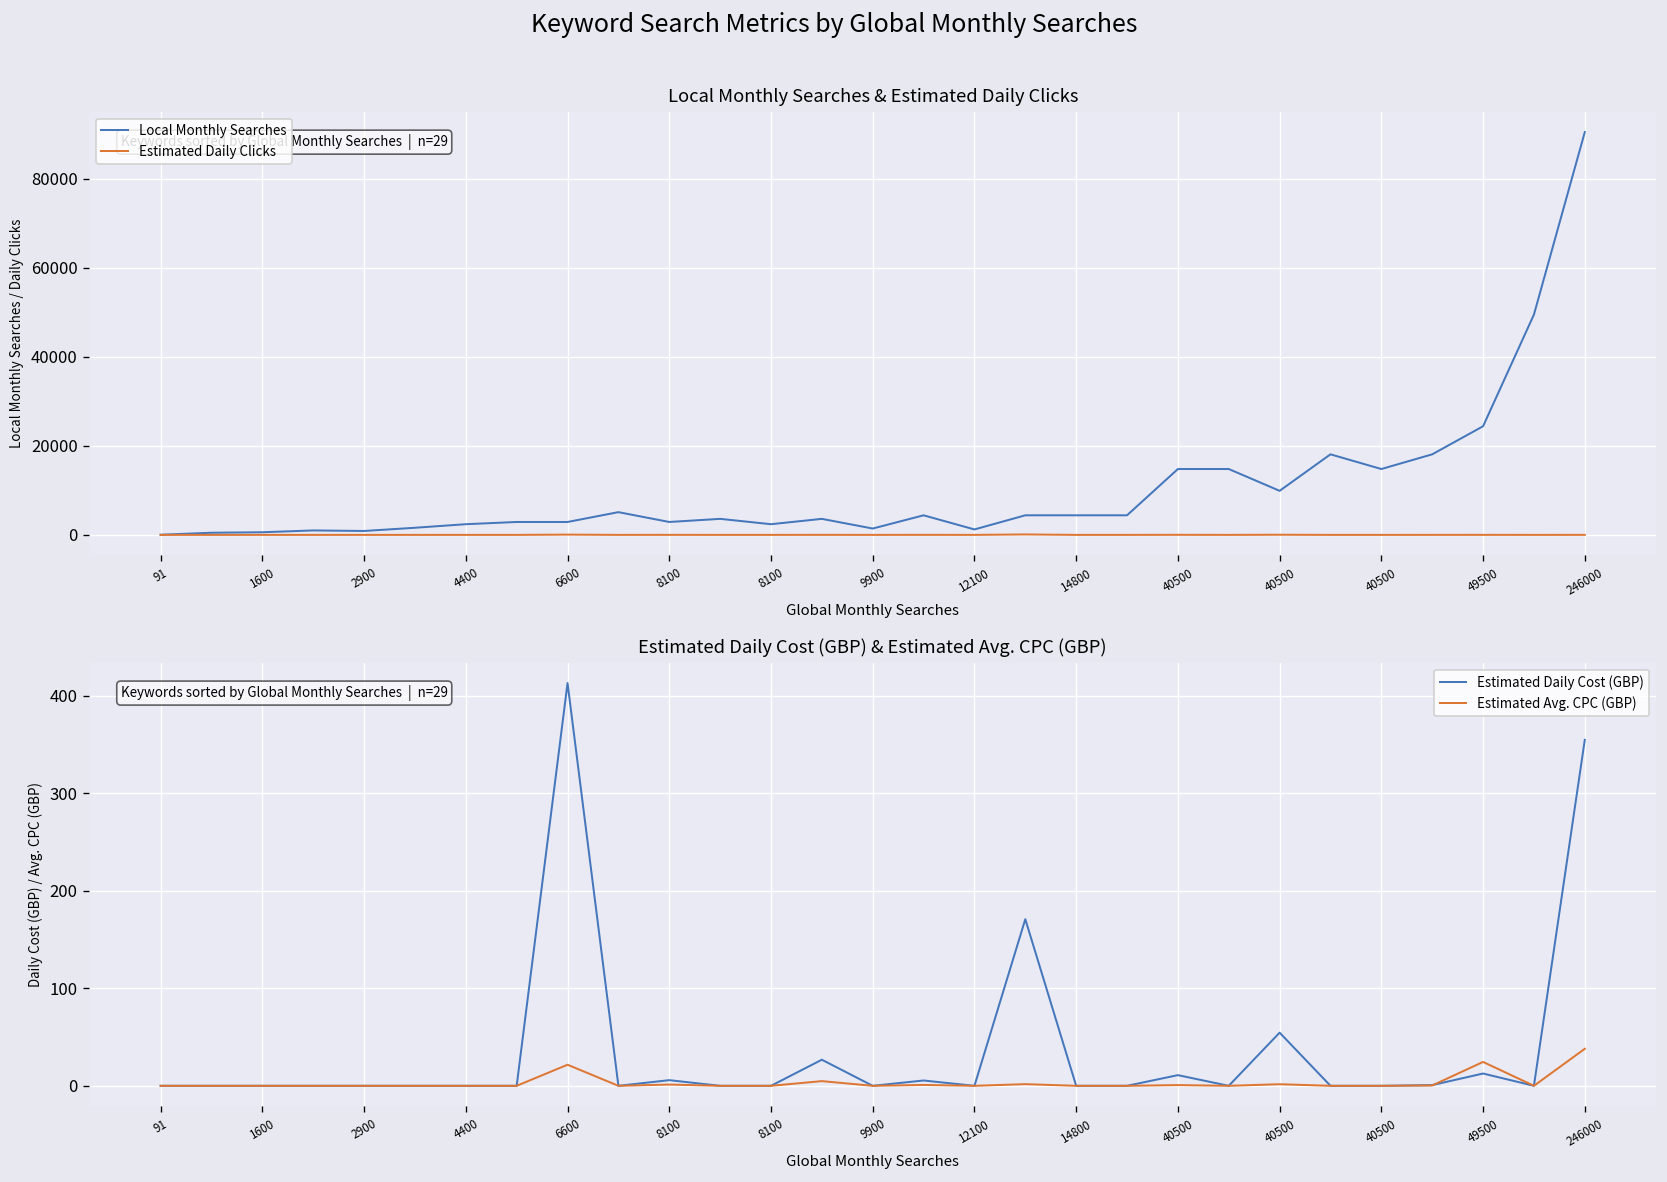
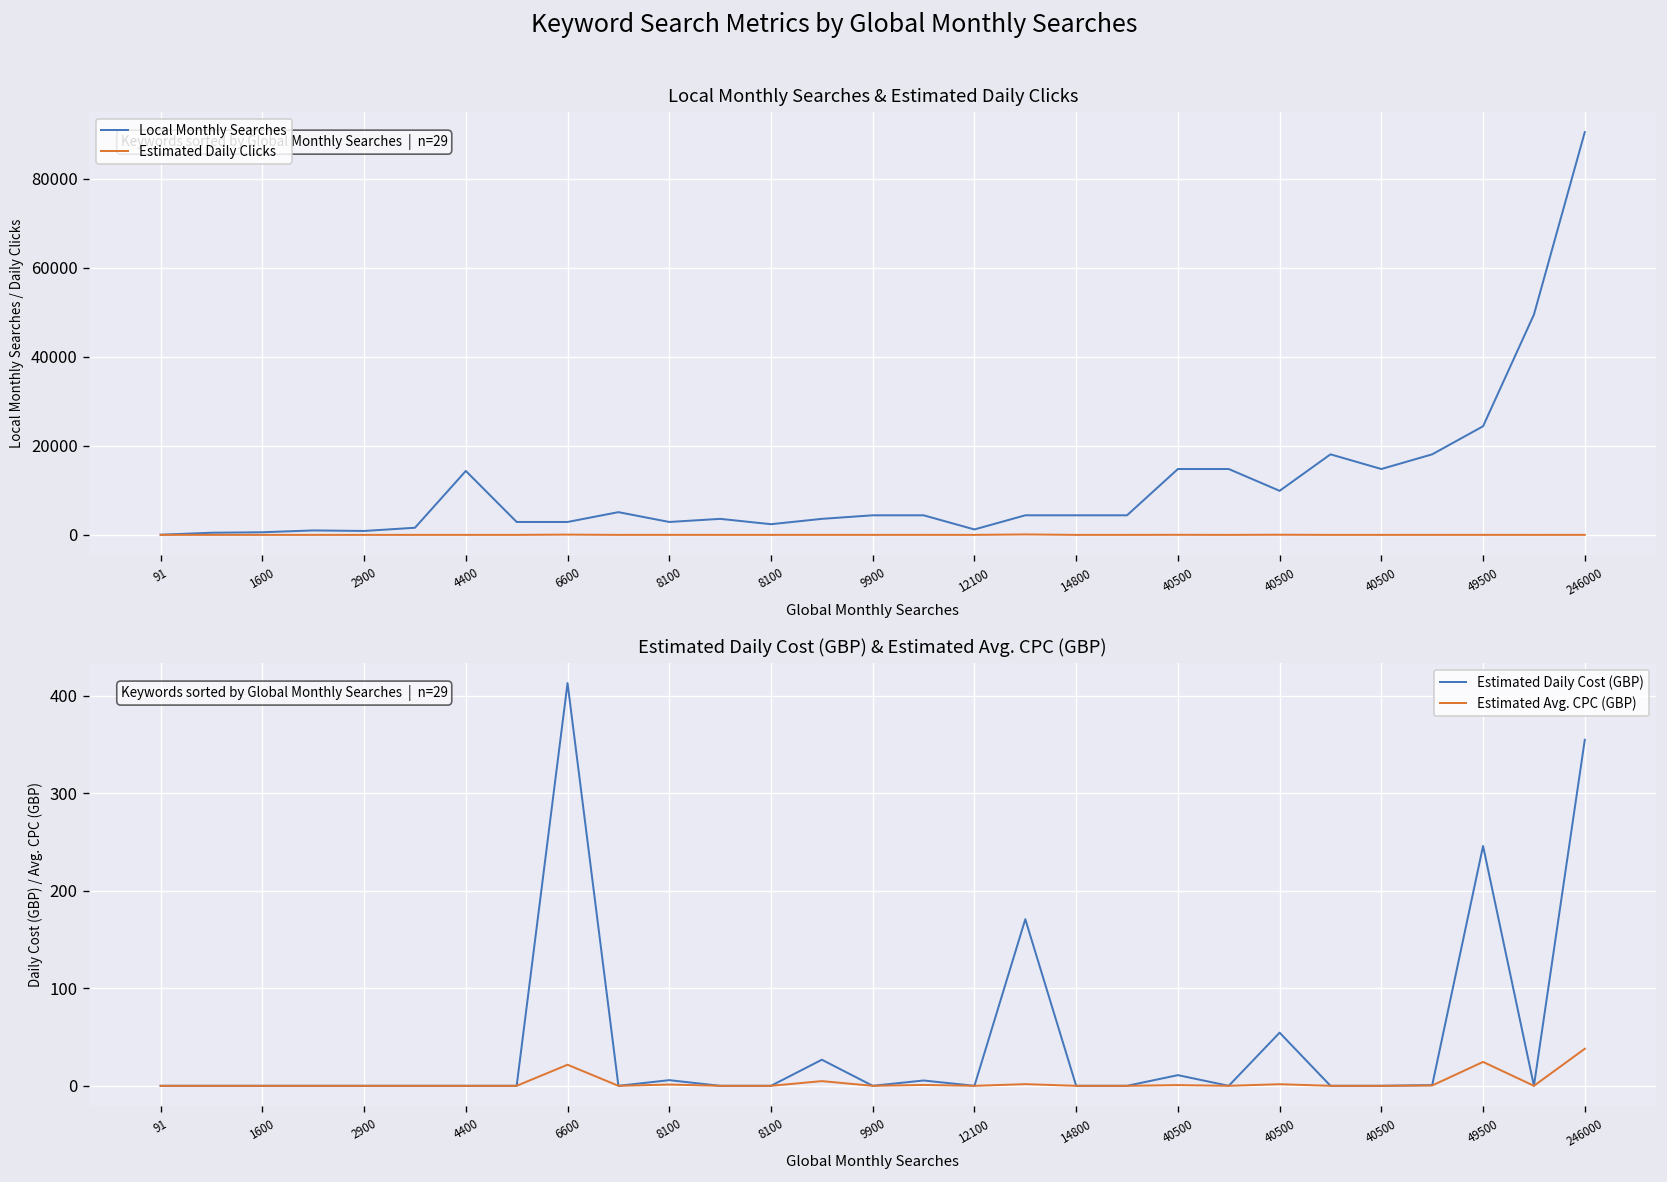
  {
    "Local Monthly Searches & Estimated Daily Clicks": {
      "Local Monthly Searches": {
        "2900": 1000,
-       "4400": 2000,
+       "4400": 14000,
        "6600": 3000,
-       "9900": 1000,
+       "9900": 4000,
        "12100": 1000,
        "14800": 4000,
        "49500": 24000,
        "246000": 91000
      },
      "Estimated Daily Clicks": {
        "2900": 0,
        "4400": 0,
        "6600": 0,
        "9900": 0,
        "12100": 0,
        "14800": 0,
        "49500": 0,
        "246000": 0
      }
    },
    "Estimated Daily Cost (GBP) & Estimated Avg. CPC (GBP)": {
      "Estimated Daily Cost (GBP)": {
        "6600": 410,
-       "49500": 10,
+       "49500": 250,
        "246000": 350
      },
      "Estimated Avg. CPC (GBP)": {
        "6600": 20,
        "49500": 20,
        "246000": 40
      }
    }
  }
